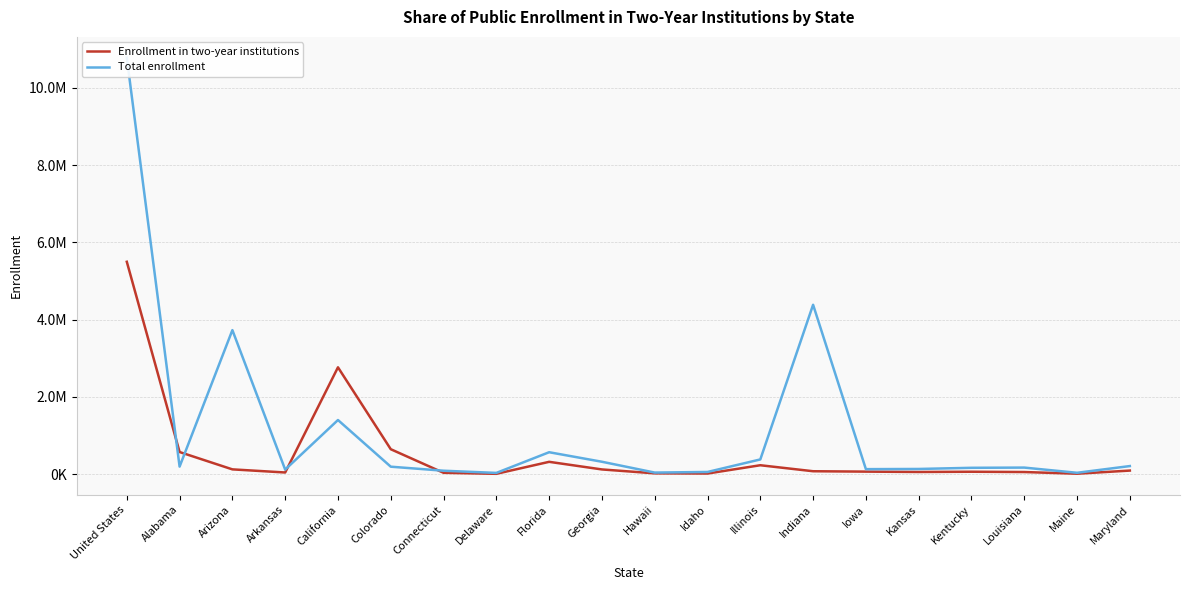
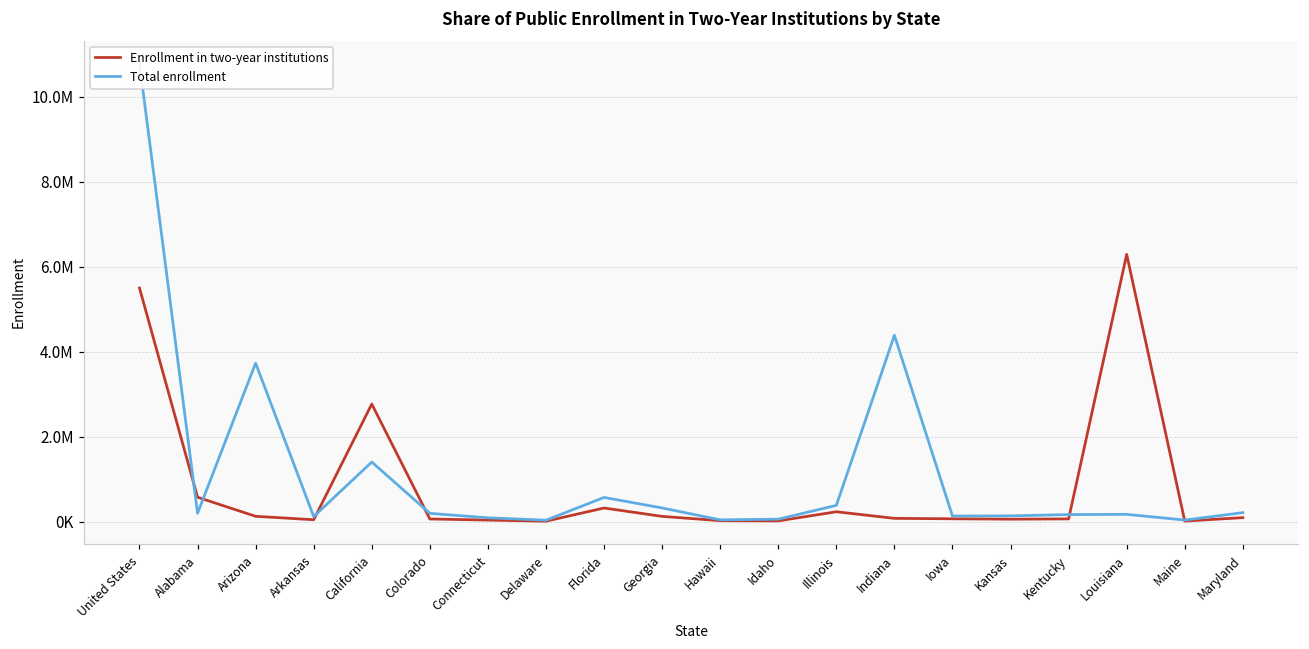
  {
    "Enrollment in two-year institutions": {
      "United States": 5500000,
      "Alabama": 600000,
      "Arizona": 100000,
      "Arkansas": 0,
      "California": 2800000,
-     "Colorado": 600000,
+     "Colorado": 100000,
      "Florida": 300000,
      "Georgia": 100000,
      "Illinois": 200000,
      "Indiana": 100000,
      "Kansas": 100000,
      "Kentucky": 100000,
-     "Louisiana": 100000,
+     "Louisiana": 6300000,
      "Maryland": 100000
    },
    "Total enrollment": {
      "Alabama": 200000,
      "Arizona": 3700000,
      "Arkansas": 100000,
      "California": 1400000,
      "Colorado": 200000,
      "Florida": 600000,
      "Georgia": 300000,
      "Illinois": 400000,
      "Indiana": 4400000,
      "Kansas": 100000,
      "Kentucky": 200000,
      "Louisiana": 200000,
      "Maryland": 200000
    }
  }
